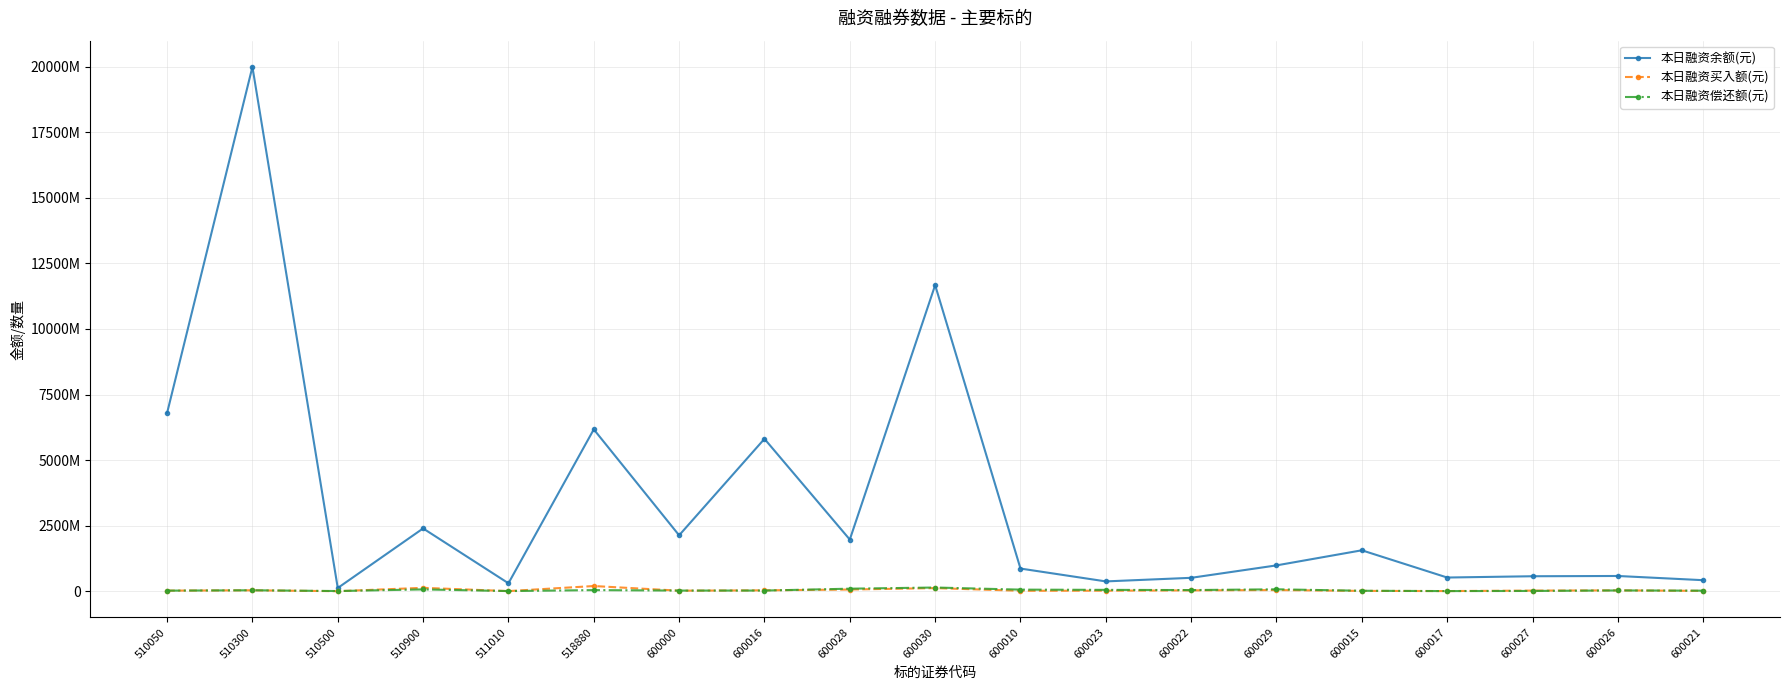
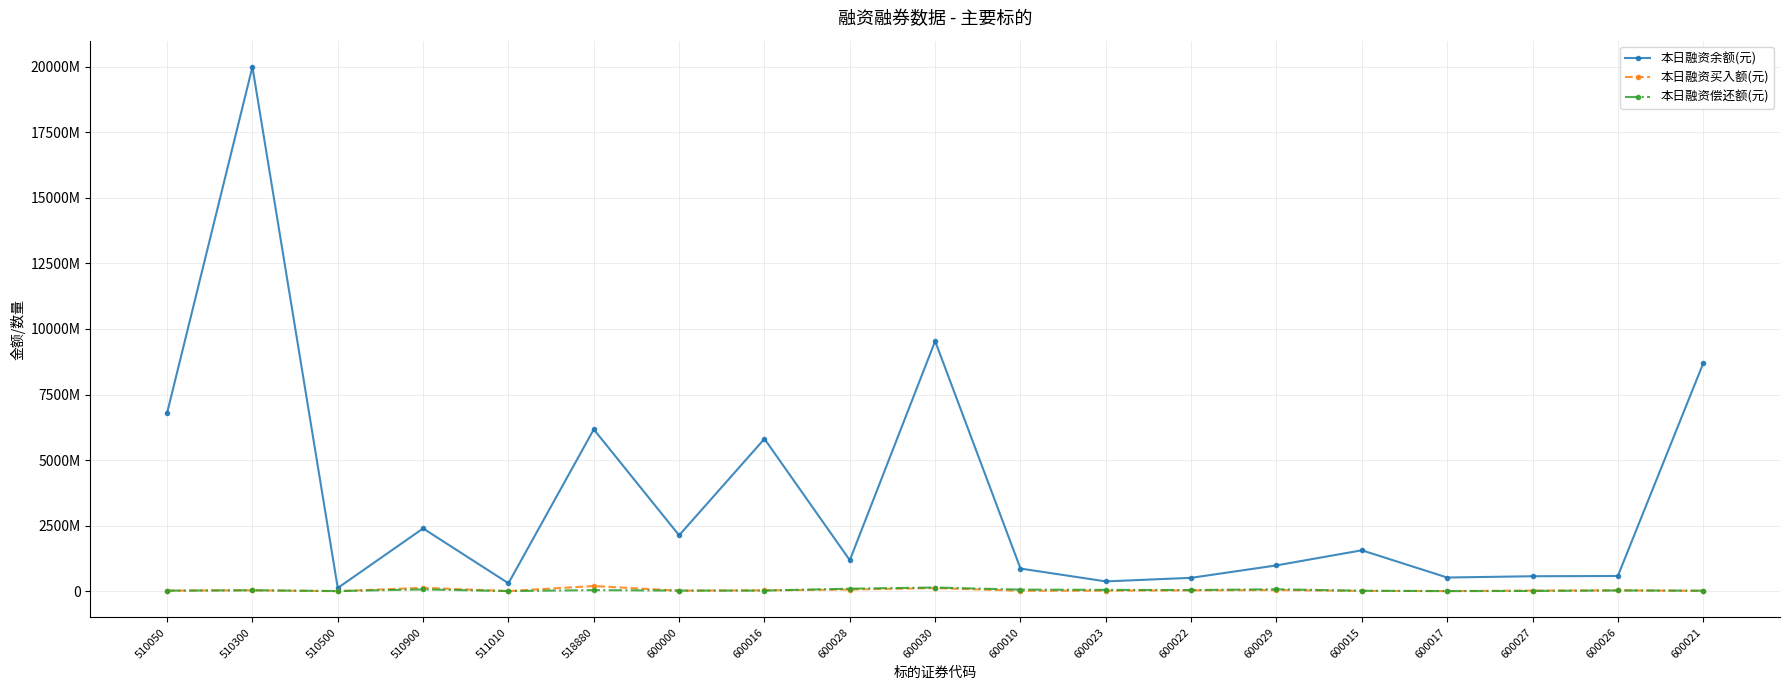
  {
    "本日融资余额(元)": {
      "510050": 6800000000,
      "510300": 20000000000,
      "510500": 100000000,
      "510900": 2400000000,
      "511010": 300000000,
      "518880": 6200000000,
      "600000": 2100000000,
      "600016": 5800000000,
-     "600028": 2000000000,
-     "600030": 11700000000,
+     "600028": 1200000000,
+     "600030": 9500000000,
      "600010": 900000000,
      "600023": 400000000,
      "600022": 500000000,
      "600029": 1000000000,
      "600015": 1600000000,
      "600017": 500000000,
      "600027": 600000000,
      "600026": 600000000,
-     "600021": 400000000
+     "600021": 8700000000
    },
    "本日融资买入额(元)": {
      "518880": 200000000
    },
    "本日融资偿还额(元)": {
      "518880": 0
    }
  }
